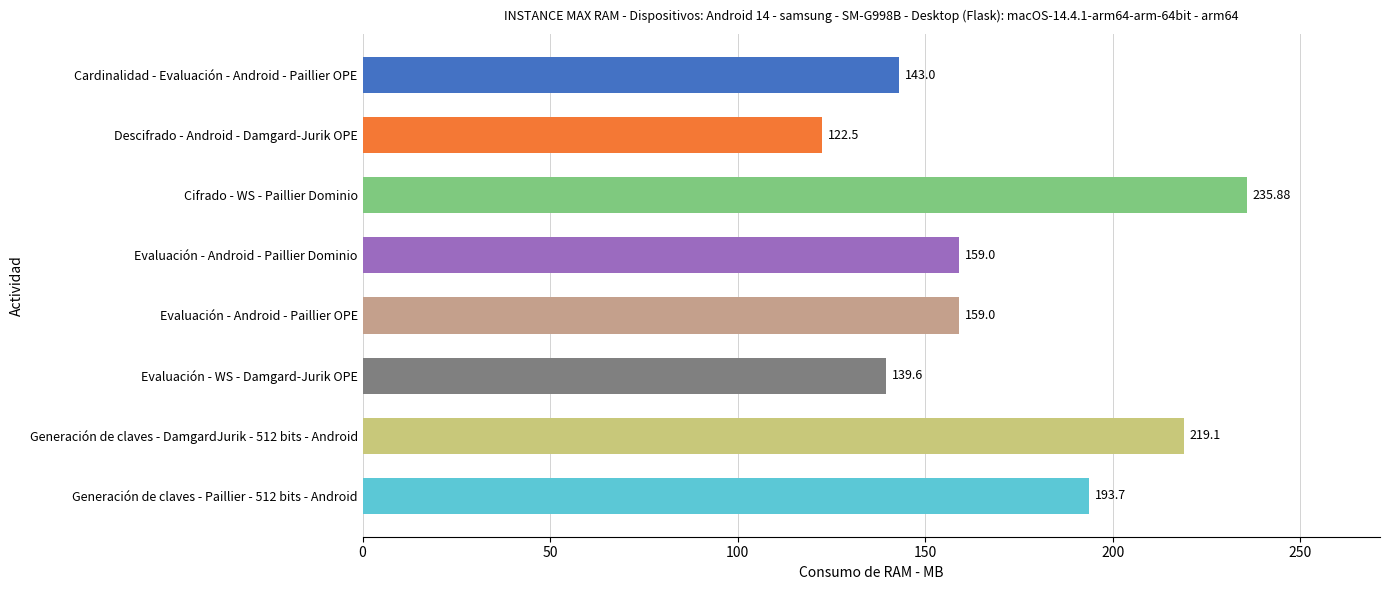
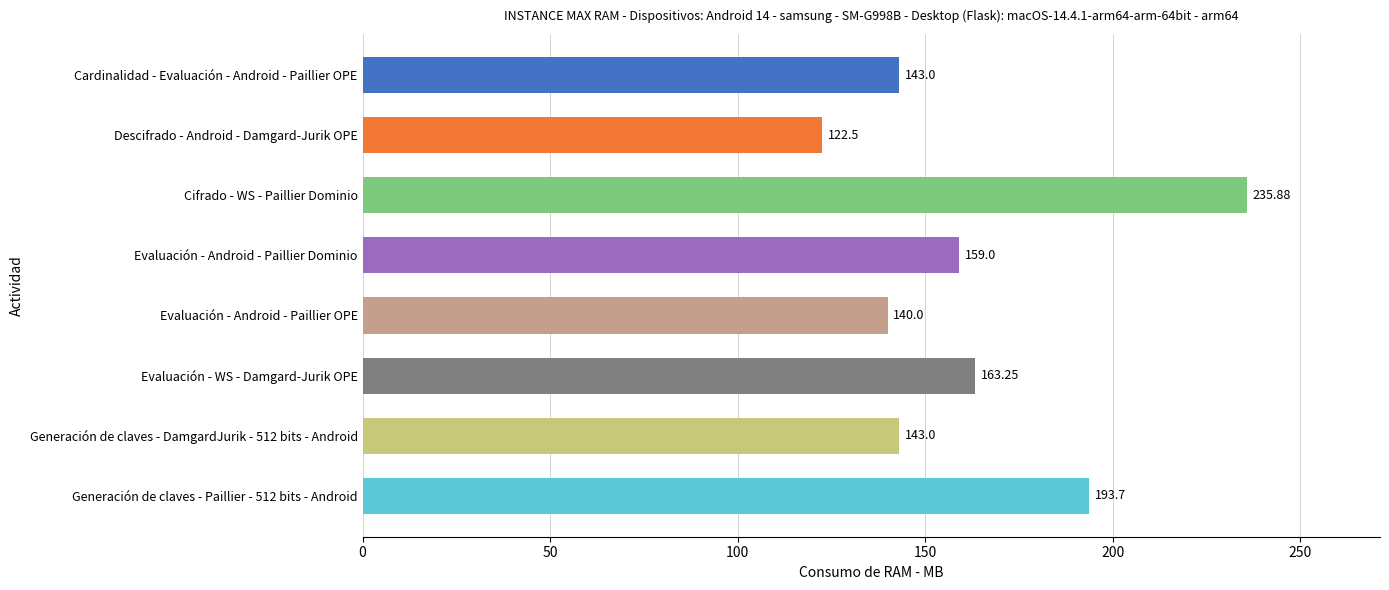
  {
    "Cardinalidad - Evaluación - Android - Paillier OPE": 143.0,
    "Descifrado - Android - Damgard-Jurik OPE": 122.5,
    "Cifrado - WS - Paillier Dominio": 235.88,
    "Evaluación - Android - Paillier Dominio": 159.0,
-   "Evaluación - Android - Paillier OPE": 159.0,
-   "Evaluación - WS - Damgard-Jurik OPE": 139.6,
-   "Generación de claves - DamgardJurik - 512 bits - Android": 219.1,
+   "Evaluación - Android - Paillier OPE": 140.0,
+   "Evaluación - WS - Damgard-Jurik OPE": 163.25,
+   "Generación de claves - DamgardJurik - 512 bits - Android": 143.0,
    "Generación de claves - Paillier - 512 bits - Android": 193.7
  }
